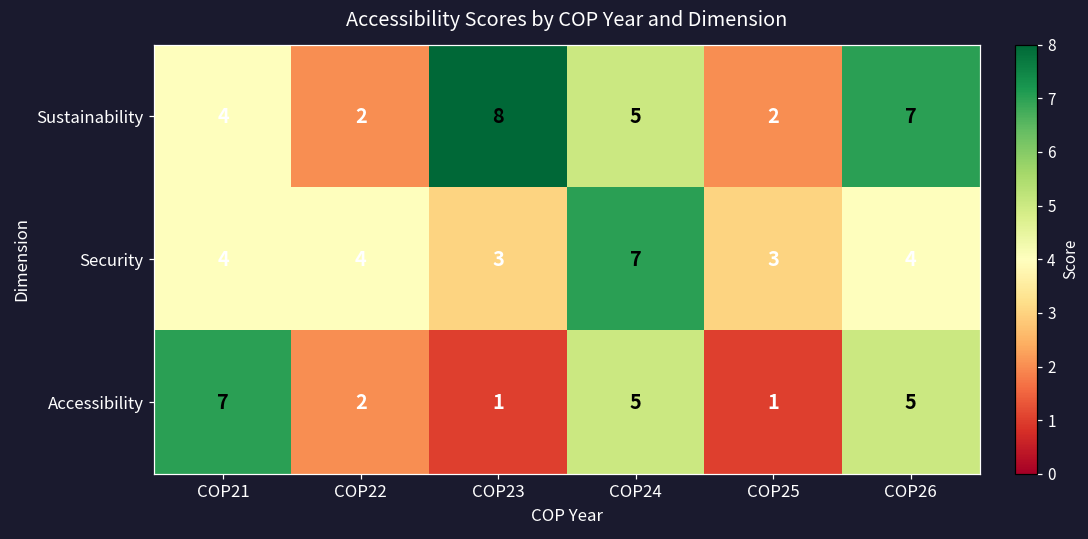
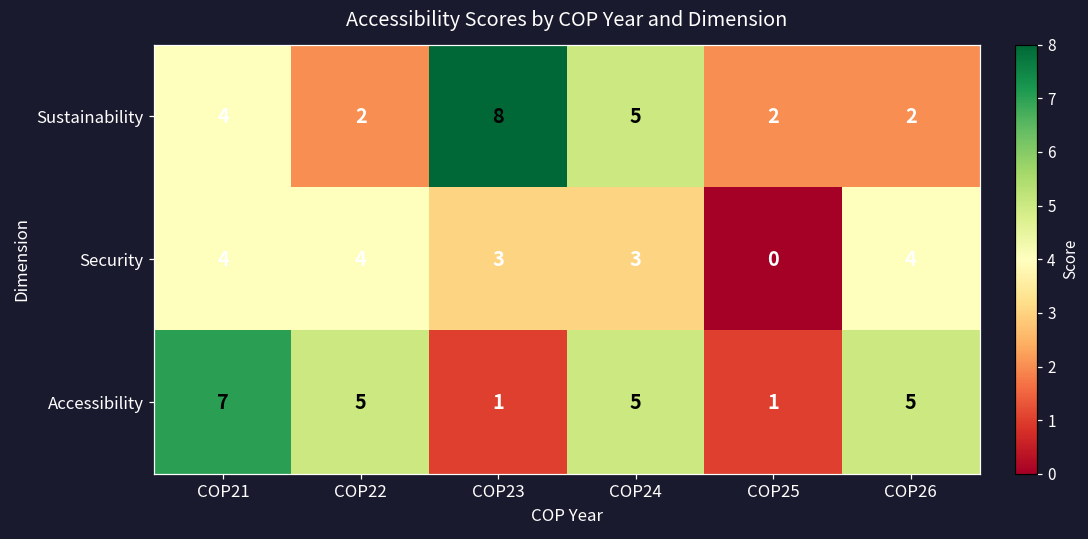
  {
    "Sustainability": {
      "COP21": 4,
      "COP22": 2,
      "COP23": 8,
      "COP24": 5,
      "COP25": 2,
-     "COP26": 7
+     "COP26": 2
    },
    "Security": {
      "COP21": 4,
      "COP22": 4,
      "COP23": 3,
-     "COP24": 7,
-     "COP25": 3,
+     "COP24": 3,
+     "COP25": 0,
      "COP26": 4
    },
    "Accessibility": {
      "COP21": 7,
-     "COP22": 2,
+     "COP22": 5,
      "COP23": 1,
      "COP24": 5,
      "COP25": 1,
      "COP26": 5
    }
  }
